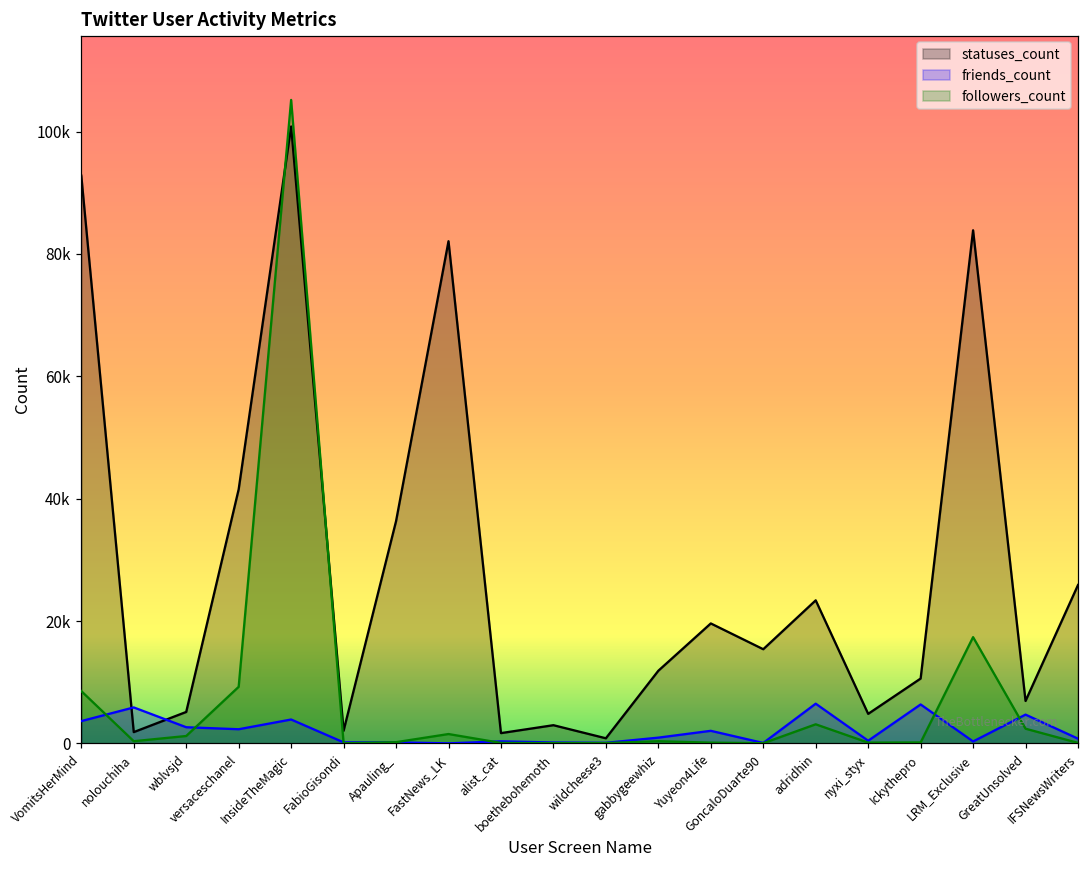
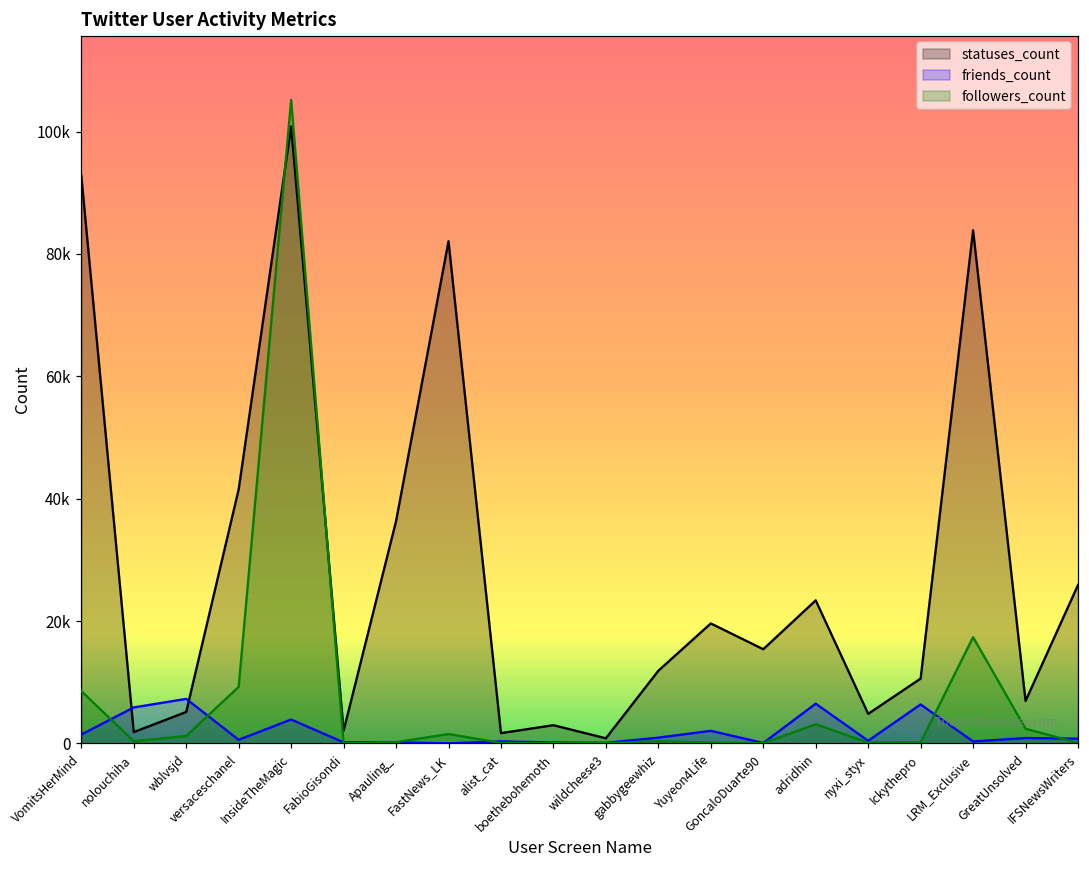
  {
    "friends_count": {
-     "VomitsHerMind": 4000,
+     "VomitsHerMind": 1000,
      "nolouchiha": 6000,
-     "wblvsjd": 3000,
-     "versaceschanel": 2000,
+     "wblvsjd": 7000,
+     "versaceschanel": 1000,
      "InsideTheMagic": 4000,
      "FastNews_LK": 0,
      "gabbygeewhiz": 1000,
      "Yuyeon4Life": 2000,
      "adridhin": 6000,
      "Ickythepro": 6000,
      "LRM_Exclusive": 0,
-     "GreatUnsolved": 5000,
+     "GreatUnsolved": 1000,
      "IFSNewsWriters": 1000
    }
  }
